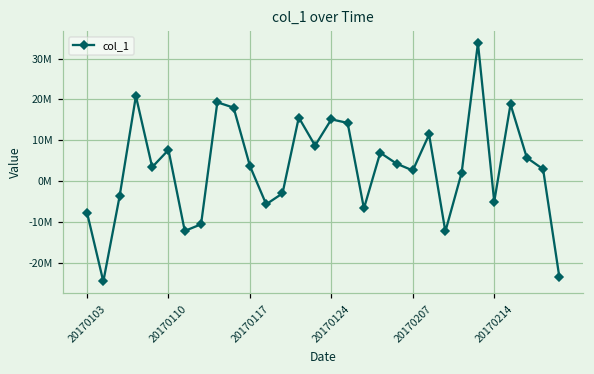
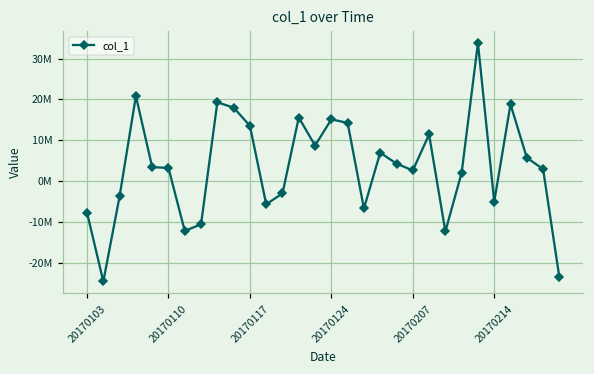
  {
    "20170103": -8000000,
-   "20170110": 8000000,
-   "20170117": 4000000,
+   "20170110": 3000000,
+   "20170117": 14000000,
    "20170124": 15000000,
    "20170207": 3000000,
    "20170214": -5000000
  }
